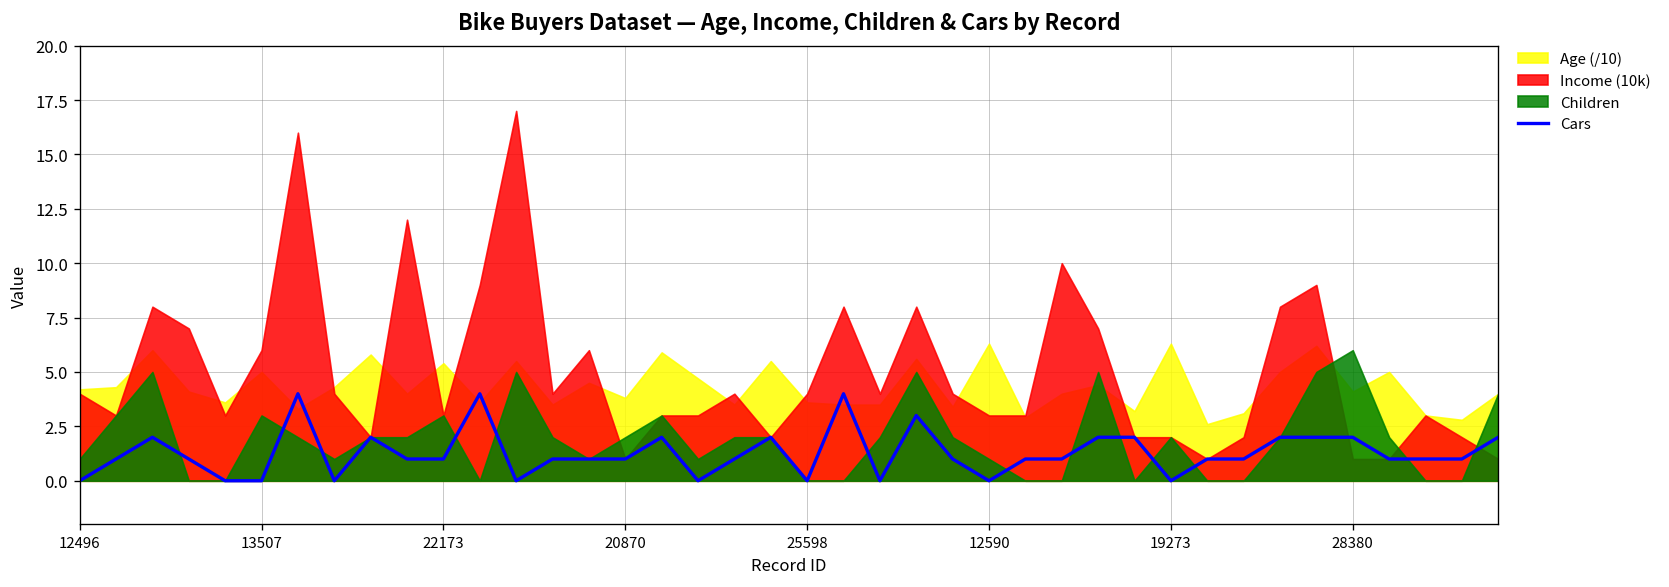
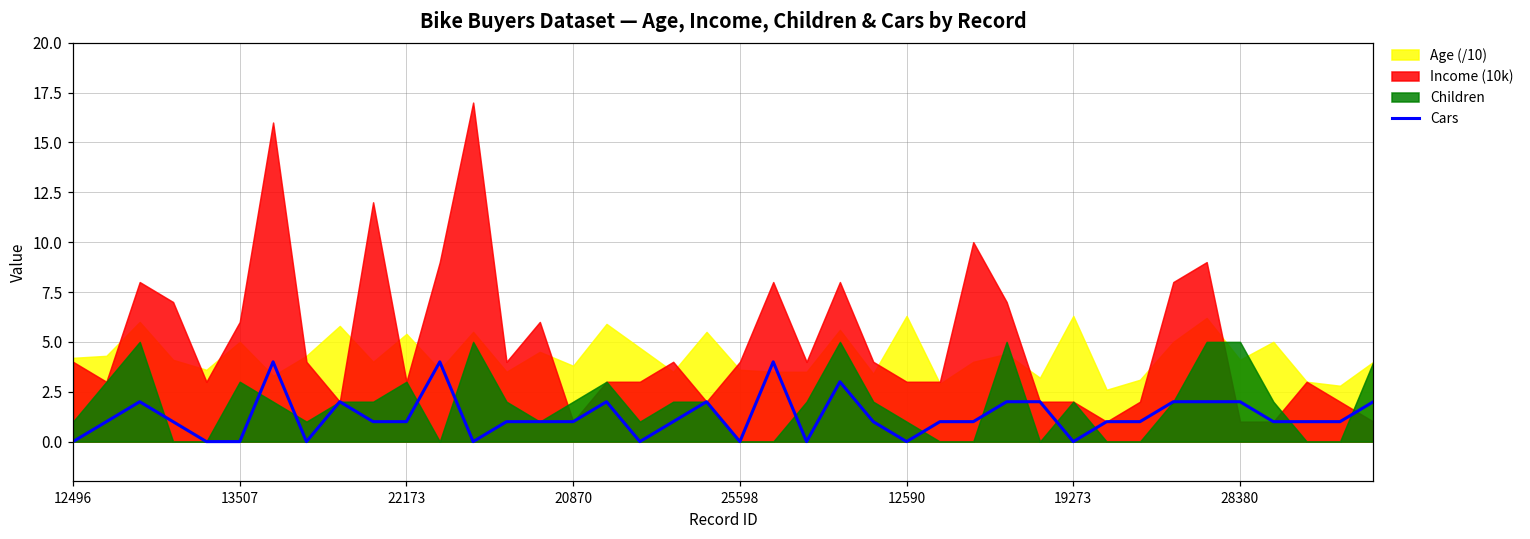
  {
    "Cars": {
      "12496": 0,
      "13507": 0,
      "22173": 1,
      "12590": 0,
      "19273": 0,
      "28380": 2
    },
    "Age (/10)": {
      "12496": 4.2,
      "13507": 5,
      "22173": 5.4,
      "20870": 3.8,
      "25598": 3.6,
      "12590": 6.3,
      "19273": 6.3,
      "28380": 4
    },
    "Income (10k)": {
      "12496": 4,
      "13507": 6,
      "25598": 4,
      "12590": 3,
      "28380": 1
    },
    "Children": {
      "12496": 1,
      "13507": 3,
      "20870": 2,
      "12590": 1,
-     "28380": 6
+     "28380": 5
    }
  }
